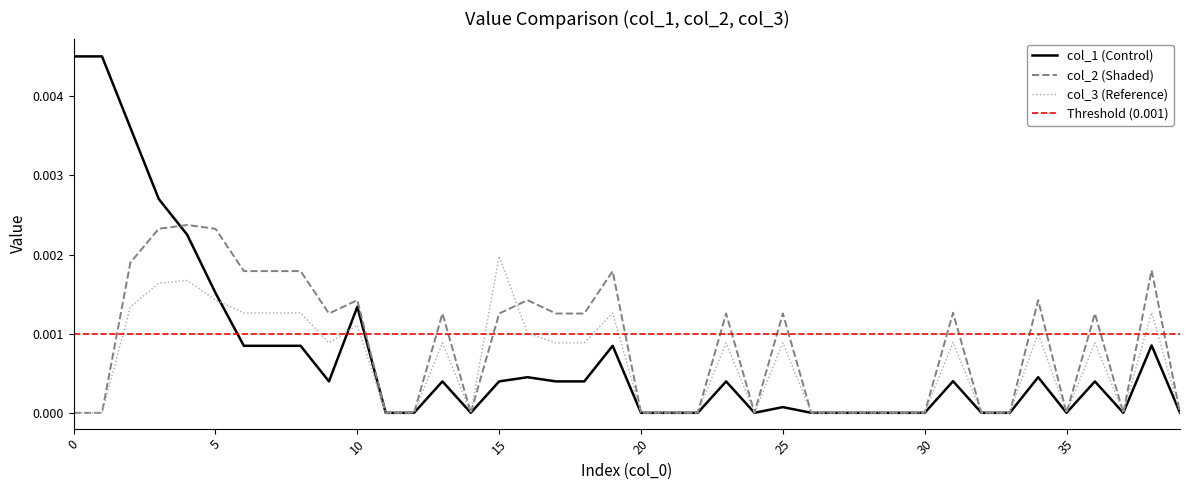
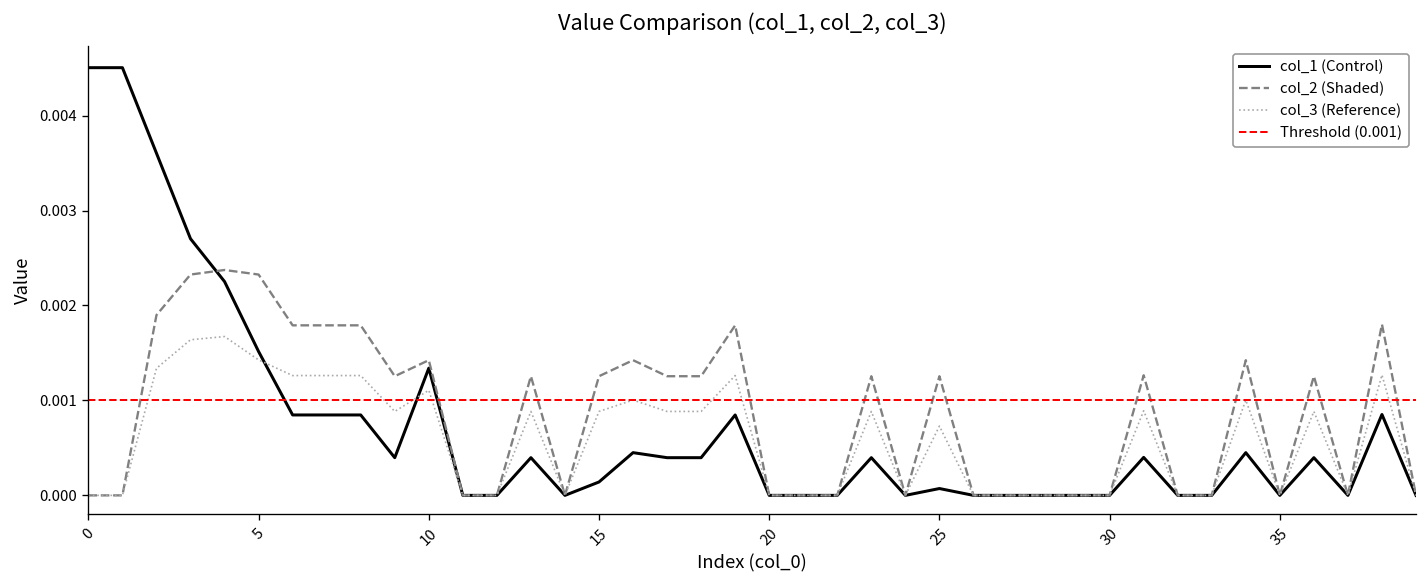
  {
    "col_1 (Control)": {
      "0": 0.0045,
      "5": 0.0015,
      "10": 0.0013,
-     "15": 0.0004,
+     "15": 0.0001,
      "25": 0.0001
    },
    "col_2 (Shaded)": {
      "5": 0.0023,
      "10": 0.0014,
      "15": 0.0013,
      "25": 0.0013
    },
    "col_3 (Reference)": {
      "5": 0.0014,
      "10": 0.0011,
-     "15": 0.0020,
-     "25": 0.0009
+     "15": 0.0009,
+     "25": 0.0007
    }
  }
